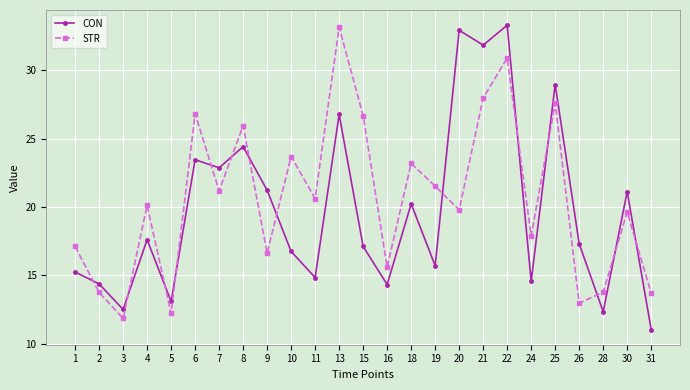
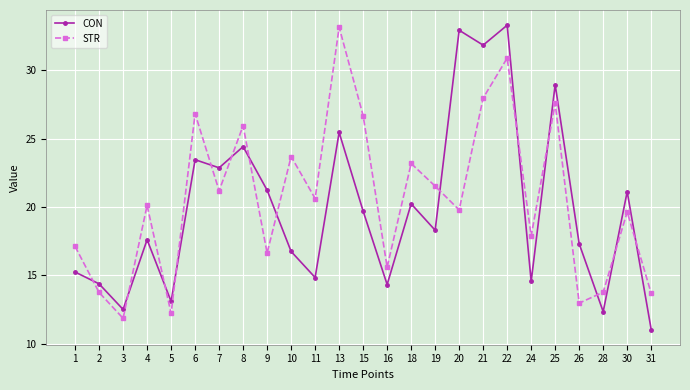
  {
    "CON": {
      "1": 15.3,
      "2": 14.4,
      "3": 12.5,
      "4": 17.6,
      "5": 13.1,
      "6": 23.5,
      "7": 22.9,
      "8": 24.4,
      "9": 21.2,
      "10": 16.8,
      "11": 14.9,
-     "13": 26.8,
-     "15": 17.1,
+     "13": 25.5,
+     "15": 19.7,
      "16": 14.3,
      "18": 20.2,
-     "19": 15.7,
+     "19": 18.3,
      "20": 32.9,
      "21": 31.8,
      "22": 33.3,
      "24": 14.6,
      "25": 28.9,
      "26": 17.3,
      "28": 12.4,
      "30": 21.1,
      "31": 11.1
    },
    "STR": {
      "1": 17.1,
      "2": 13.8,
      "3": 11.9,
      "4": 20.1,
      "5": 12.2,
      "6": 26.8,
      "7": 21.2,
      "8": 25.9,
      "9": 16.6,
      "10": 23.7,
      "11": 20.6,
      "13": 33.1,
      "15": 26.7,
      "16": 15.6,
      "18": 23.2,
      "19": 21.5,
      "20": 19.8,
      "21": 28.0,
      "22": 30.9,
      "24": 17.9,
      "25": 27.6,
      "26": 13.0,
      "28": 13.8,
      "30": 19.6,
      "31": 13.7
    }
  }
